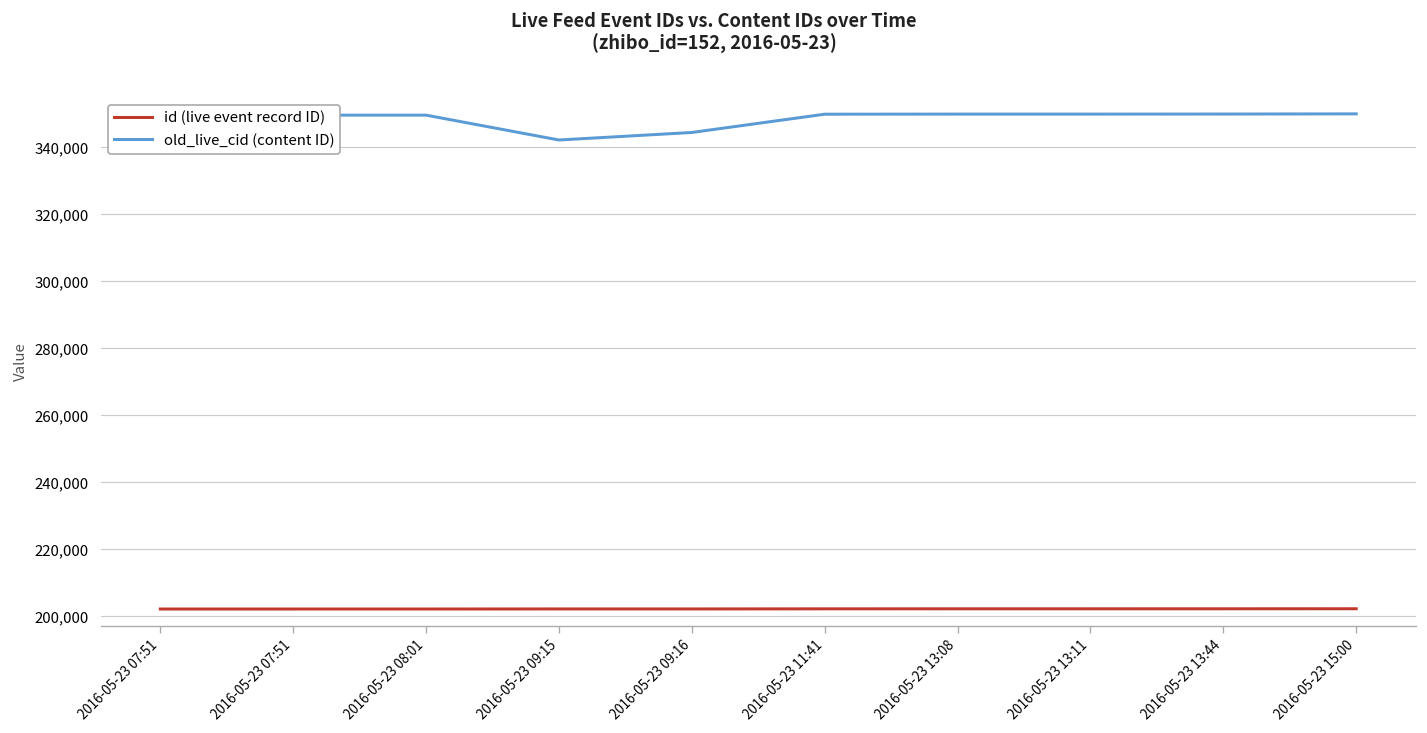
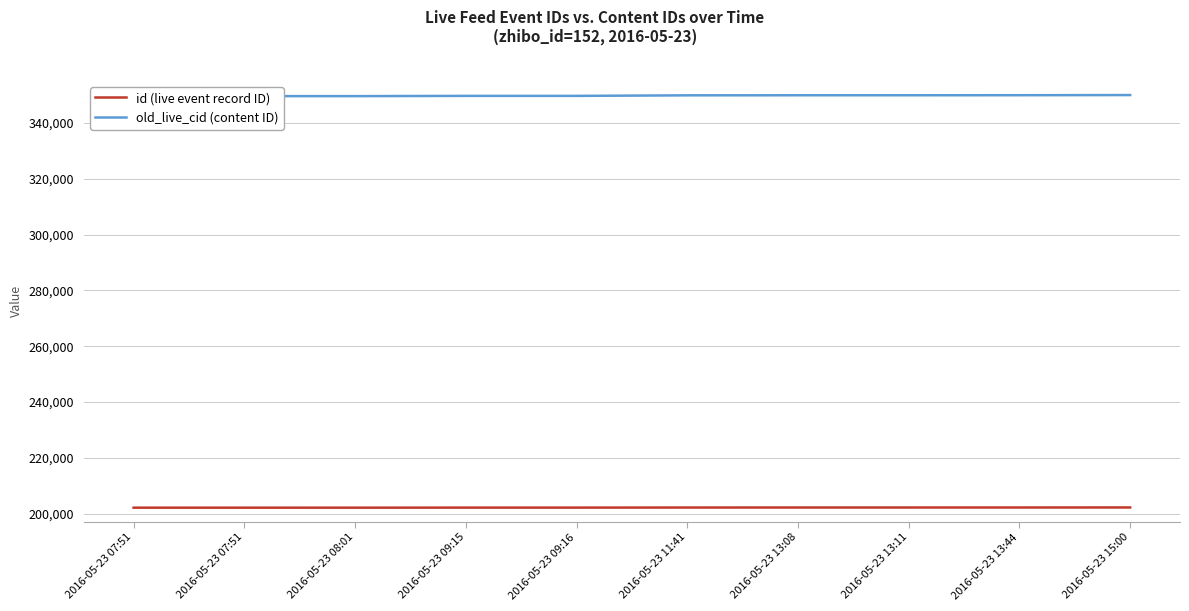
  {
    "id (live event record ID)": {
      "2016-05-23 08:01": "202,000",
      "2016-05-23 09:15": "202,000",
      "2016-05-23 09:16": "202,000",
      "2016-05-23 11:41": "202,000",
      "2016-05-23 13:08": "202,000",
      "2016-05-23 13:11": "202,000",
      "2016-05-23 13:44": "202,000",
      "2016-05-23 15:00": "202,000"
    },
    "old_live_cid (content ID)": {
      "2016-05-23 08:01": "350,000",
-     "2016-05-23 09:15": "342,000",
-     "2016-05-23 09:16": "344,000",
+     "2016-05-23 09:15": "350,000",
+     "2016-05-23 09:16": "350,000",
      "2016-05-23 11:41": "350,000",
      "2016-05-23 13:08": "350,000",
      "2016-05-23 13:11": "350,000",
      "2016-05-23 13:44": "350,000",
      "2016-05-23 15:00": "350,000"
    }
  }
